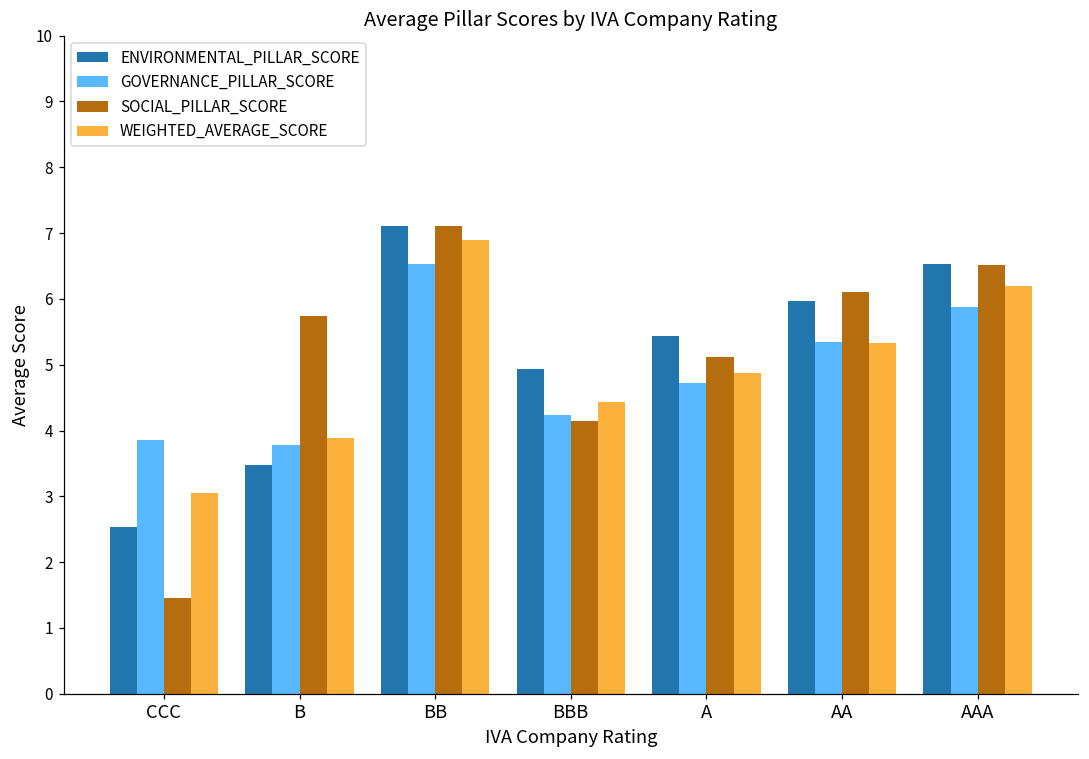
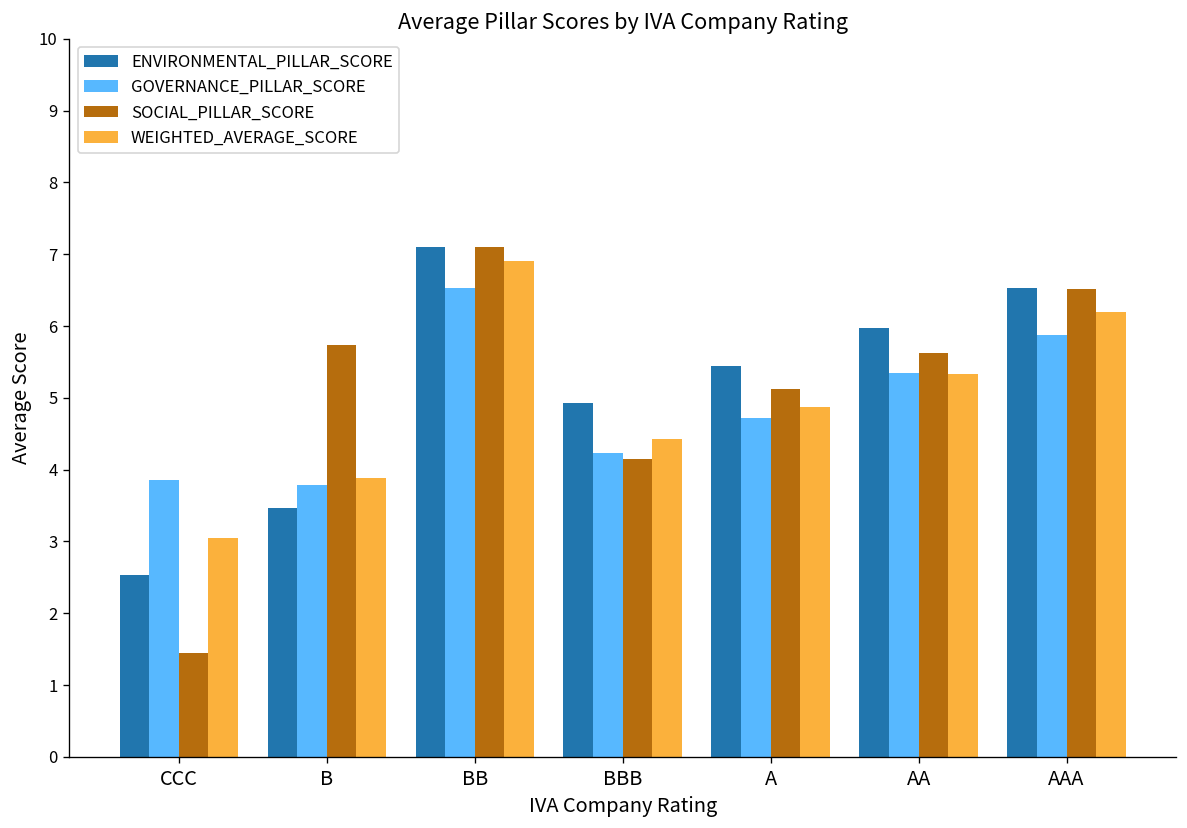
  {
    "ENVIRONMENTAL_PILLAR_SCORE": {
      "CCC": 2.5,
      "B": 3.5,
      "BB": 7.1,
      "BBB": 4.9,
      "A": 5.4,
      "AA": 6.0,
      "AAA": 6.5
    },
    "GOVERNANCE_PILLAR_SCORE": {
      "CCC": 3.9,
      "B": 3.8,
      "BB": 6.5,
      "BBB": 4.2,
      "A": 4.7,
      "AA": 5.4,
      "AAA": 5.9
    },
    "SOCIAL_PILLAR_SCORE": {
      "CCC": 1.5,
      "B": 5.7,
      "BB": 7.1,
      "BBB": 4.2,
      "A": 5.1,
-     "AA": 6.1,
+     "AA": 5.6,
      "AAA": 6.5
    },
    "WEIGHTED_AVERAGE_SCORE": {
      "CCC": 3.1,
      "B": 3.9,
      "BB": 6.9,
      "BBB": 4.4,
      "A": 4.9,
      "AA": 5.3,
      "AAA": 6.2
    }
  }
